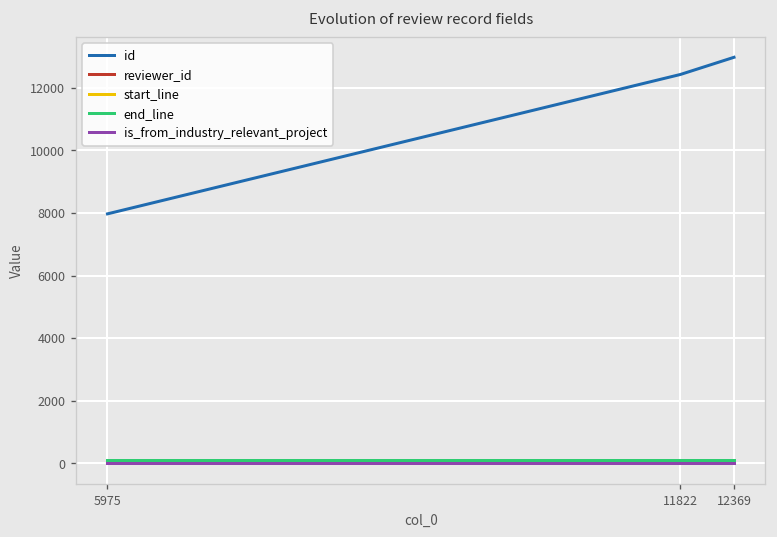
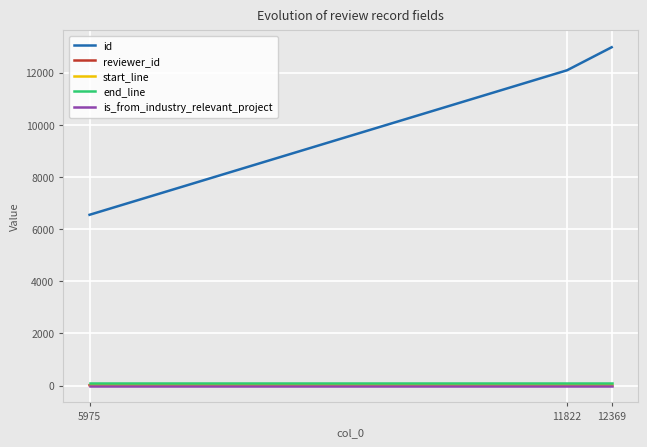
  {
    "id": {
-     "5975": 8000,
-     "11822": 12400,
+     "5975": 6600,
+     "11822": 12100,
      "12369": 13000
    }
  }
